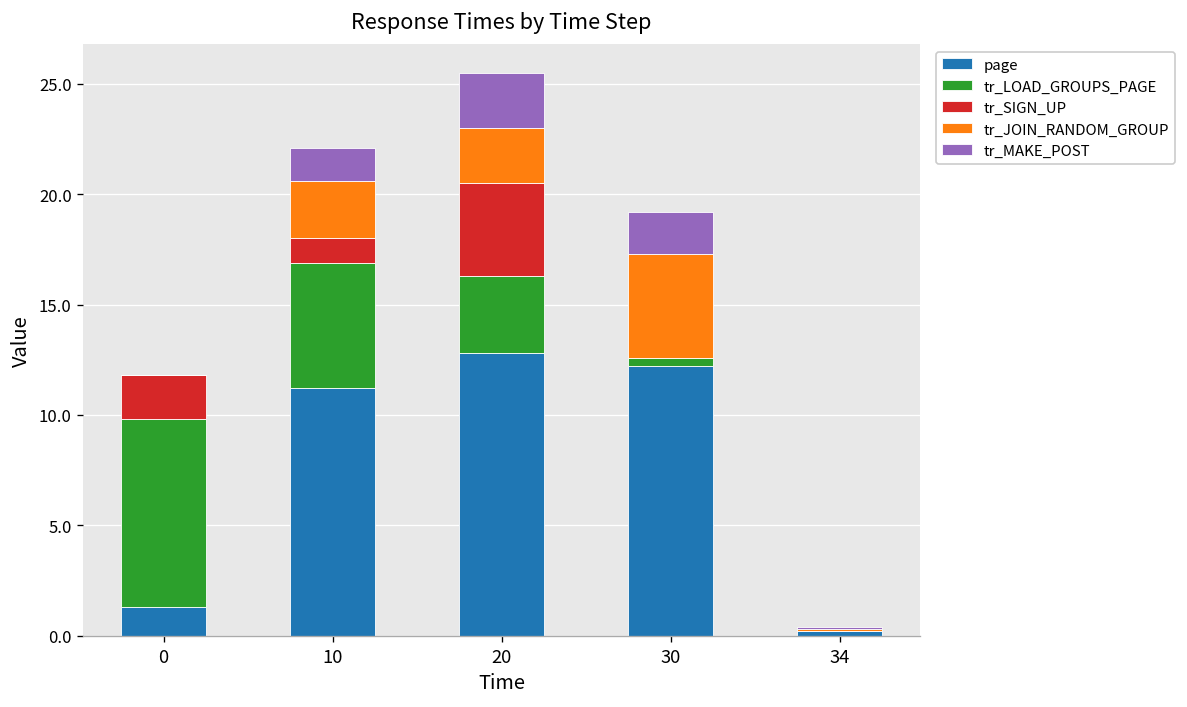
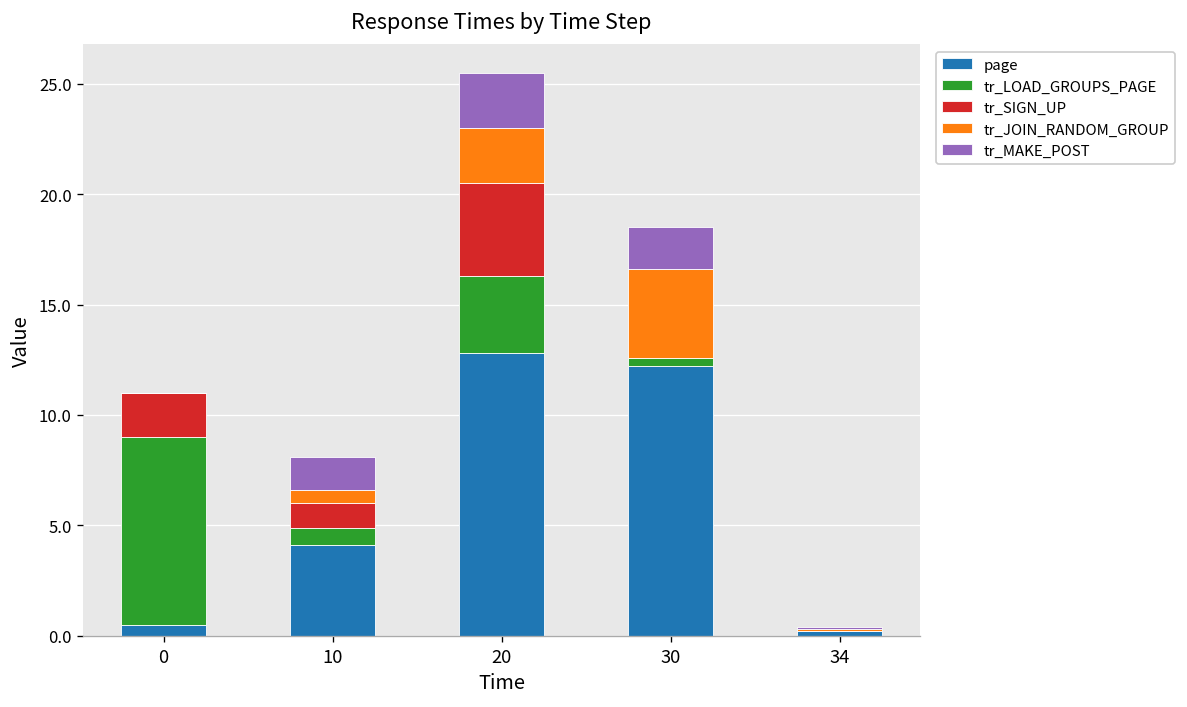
  {
    "page": {
-     "0": 1.3,
-     "10": 11.2,
+     "0": 0.5,
+     "10": 4.1,
      "20": 12.8,
      "30": 12.2,
      "34": 0.2
    },
    "tr_LOAD_GROUPS_PAGE": {
      "0": 8.5,
-     "10": 5.7,
+     "10": 0.8,
      "20": 3.5,
      "30": 0.4,
      "34": 0.0
    },
    "tr_SIGN_UP": {
      "0": 2.0,
      "10": 1.1,
      "20": 4.2,
      "30": 0.0,
      "34": 0.0
    },
    "tr_JOIN_RANDOM_GROUP": {
      "0": 0.0,
-     "10": 2.6,
+     "10": 0.6,
      "20": 2.5,
-     "30": 4.7
+     "30": 4.0
    },
    "tr_MAKE_POST": {
      "0": 0.0,
      "10": 1.5,
      "20": 2.5,
      "30": 1.9
    }
  }
